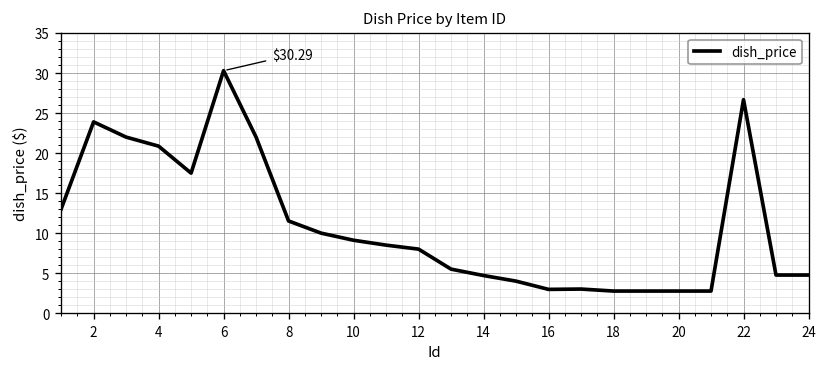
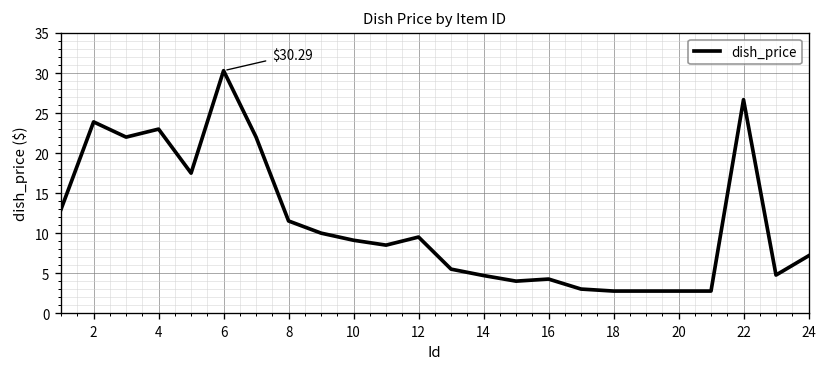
  {
    "2": 24,
-   "4": 21,
+   "4": 23,
    "8": 12,
    "10": 9,
-   "12": 8,
+   "12": 10,
    "14": 5,
-   "16": 3,
+   "16": 4,
    "18": 3,
    "20": 3,
    "22": 27,
-   "24": 5
+   "24": 7
  }
